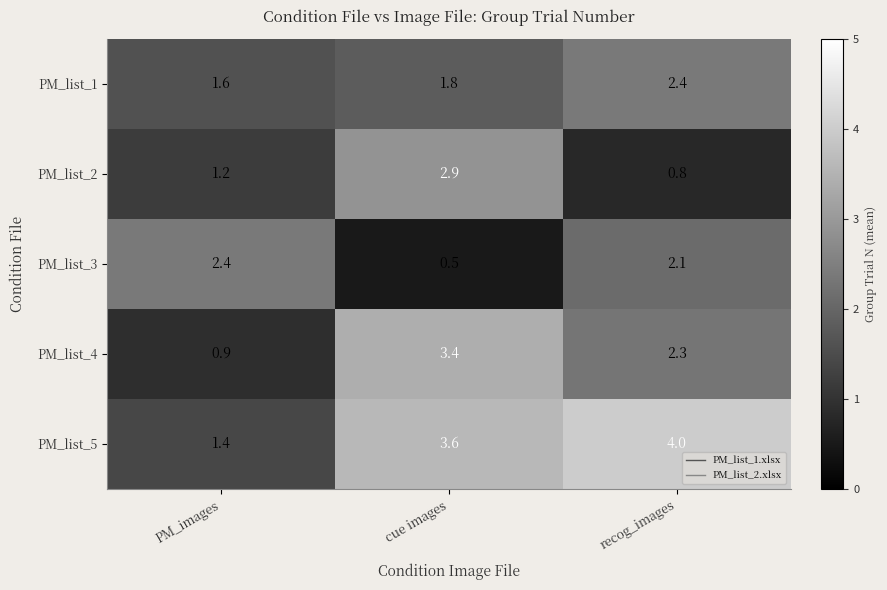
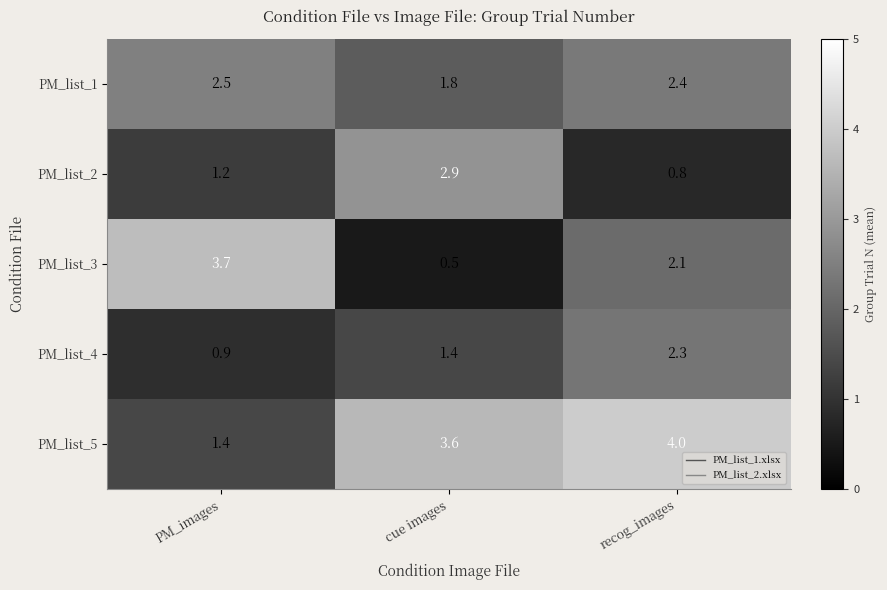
  {
    "PM_list_1": {
-     "PM_images": 1.6,
+     "PM_images": 2.5,
      "cue images": 1.8,
      "recog_images": 2.4
    },
    "PM_list_2": {
      "PM_images": 1.2,
      "cue images": 2.9
    },
    "PM_list_3": {
-     "PM_images": 2.4,
+     "PM_images": 3.7,
      "recog_images": 2.1
    },
    "PM_list_4": {
-     "cue images": 3.4,
+     "cue images": 1.4,
      "recog_images": 2.3
    },
    "PM_list_5": {
      "PM_images": 1.4,
      "cue images": 3.6,
      "recog_images": 4.0
    }
  }
